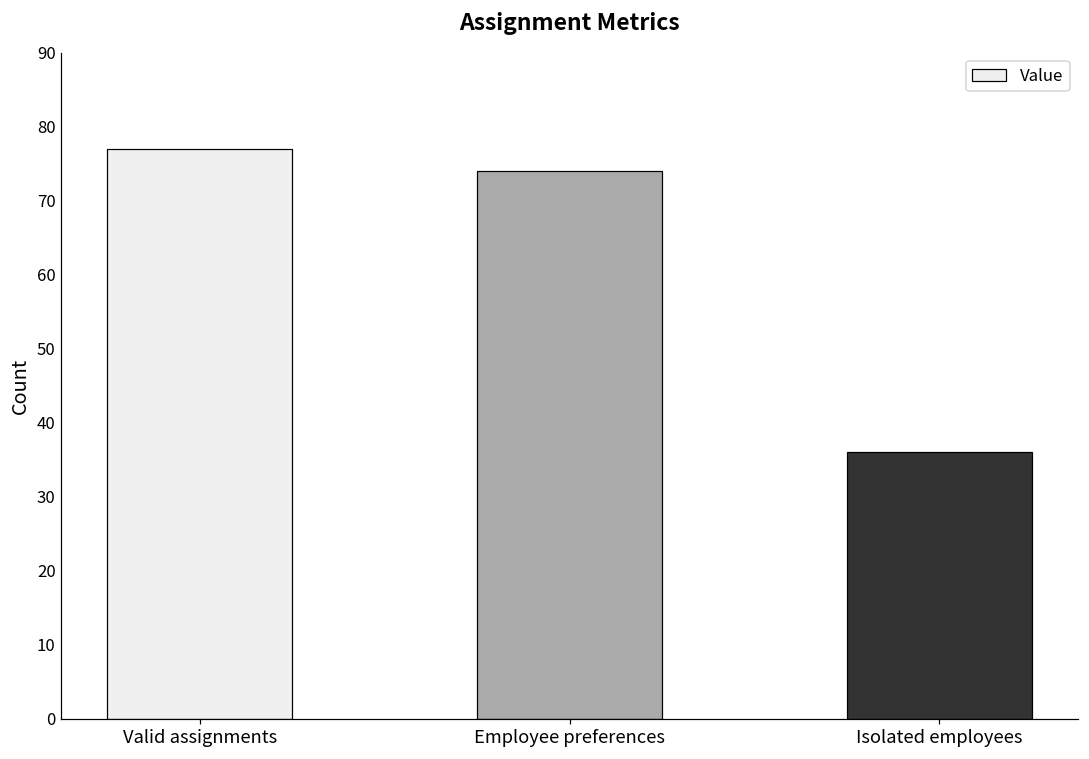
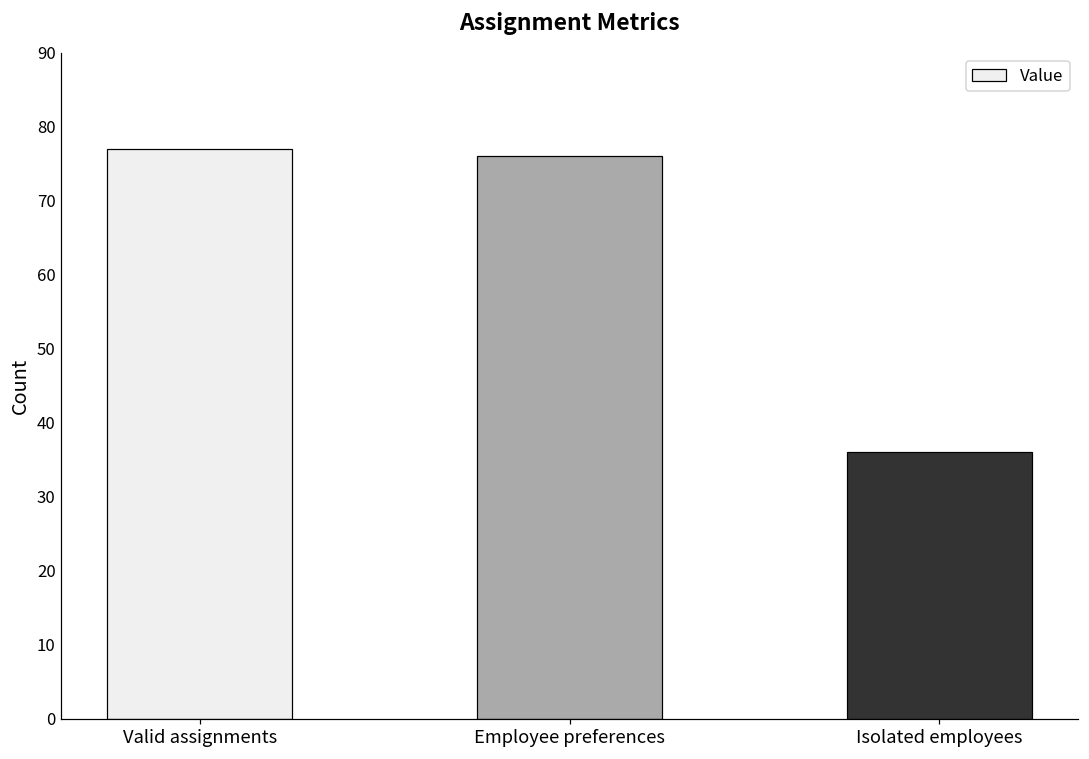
  {
    "Valid assignments": 77,
-   "Employee preferences": 74,
+   "Employee preferences": 76,
    "Isolated employees": 36
  }
